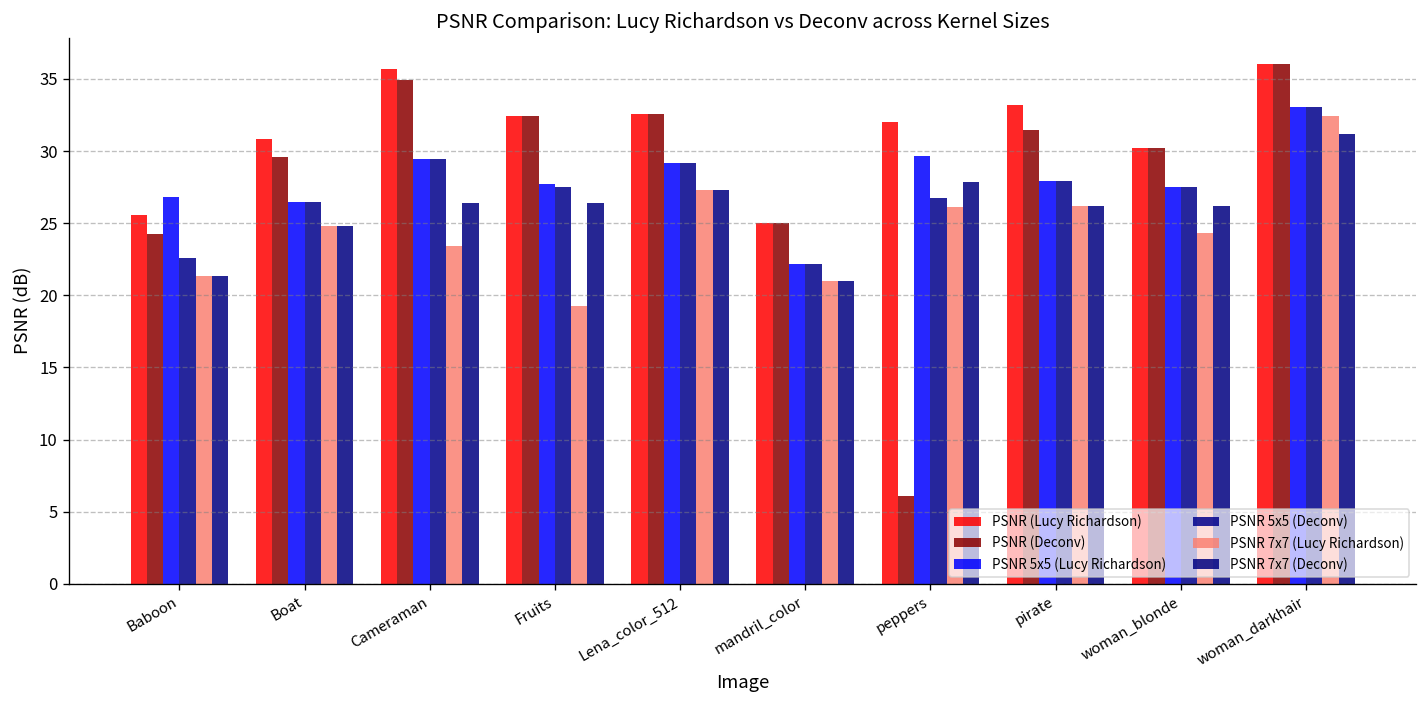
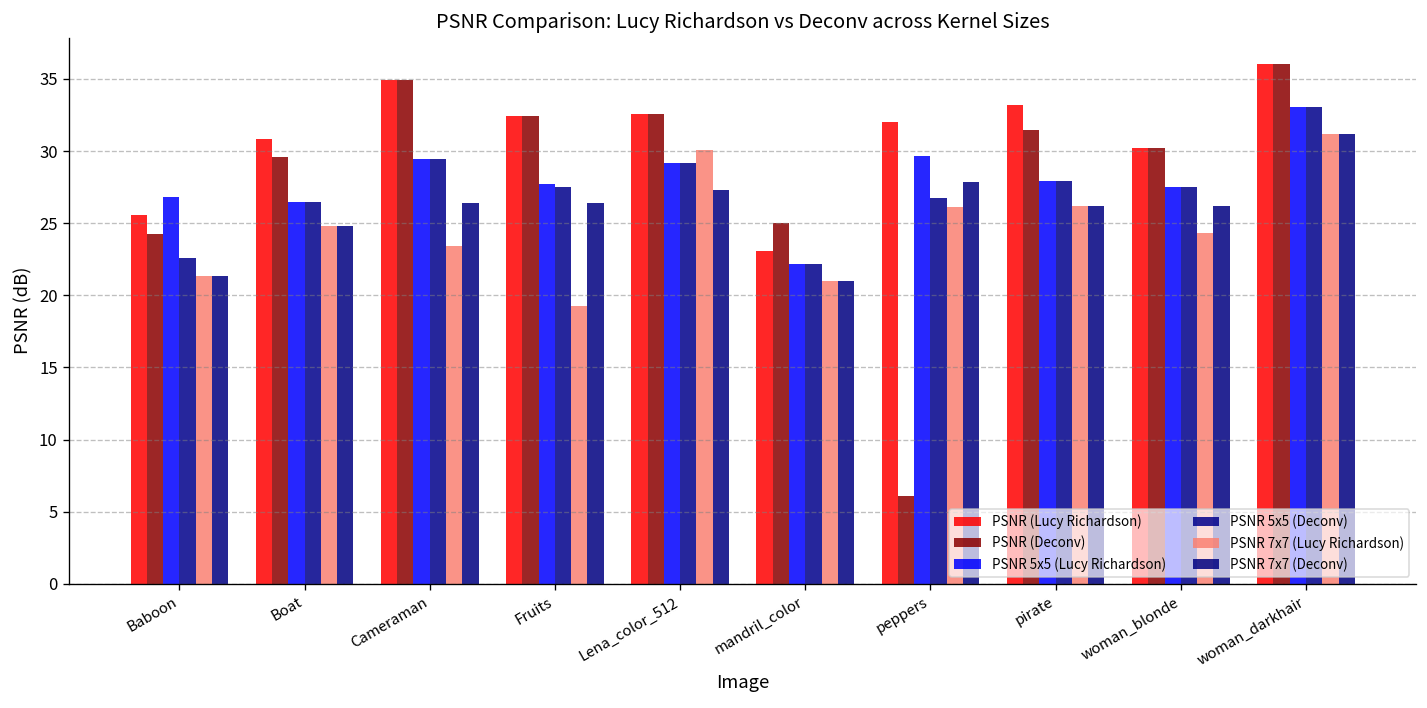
  {
    "PSNR (Lucy Richardson)": {
      "Baboon": 25.6,
      "Boat": 30.8,
-     "Cameraman": 35.7,
+     "Cameraman": 34.9,
      "Fruits": 32.4,
      "Lena_color_512": 32.6,
-     "mandril_color": 25.0,
+     "mandril_color": 23.1,
      "peppers": 32.0,
      "pirate": 33.2,
      "woman_blonde": 30.2,
      "woman_darkhair": 36.1
    },
    "PSNR (Deconv)": {
      "Baboon": 24.2,
      "Boat": 29.6,
      "Cameraman": 34.9,
      "Fruits": 32.4,
      "Lena_color_512": 32.6,
      "mandril_color": 25.0,
      "peppers": 6.0,
      "pirate": 31.4,
      "woman_blonde": 30.2,
      "woman_darkhair": 36.1
    },
    "PSNR 5x5 (Lucy Richardson)": {
      "Baboon": 26.8,
      "Boat": 26.5,
      "Cameraman": 29.4,
      "Fruits": 27.7,
      "Lena_color_512": 29.2,
      "mandril_color": 22.2,
      "peppers": 29.6,
      "pirate": 27.9,
      "woman_blonde": 27.5,
      "woman_darkhair": 33.1
    },
    "PSNR 7x7 (Lucy Richardson)": {
      "Baboon": 21.3,
      "Boat": 24.8,
      "Cameraman": 23.4,
      "Fruits": 19.3,
-     "Lena_color_512": 27.3,
+     "Lena_color_512": 30.1,
      "mandril_color": 21.0,
      "peppers": 26.1,
      "pirate": 26.2,
      "woman_blonde": 24.3,
-     "woman_darkhair": 32.4
+     "woman_darkhair": 31.1
    }
  }
